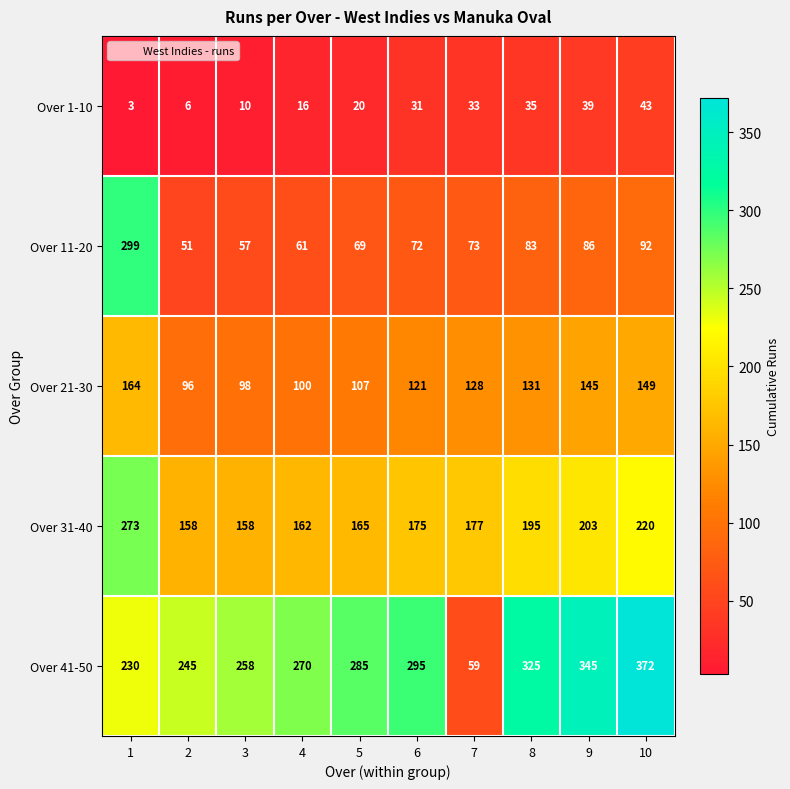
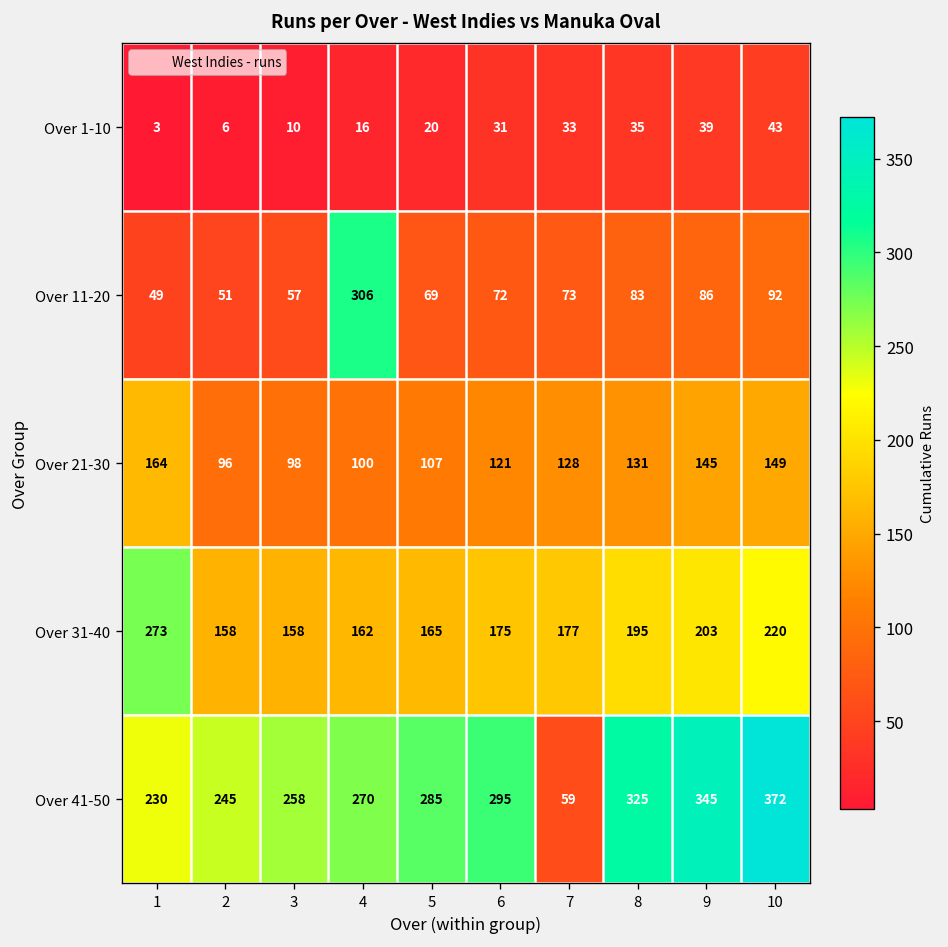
  {
    "Over 1-10": {
      "1": 3,
      "2": 6,
      "3": 10,
      "4": 16,
      "5": 20,
      "6": 31,
      "7": 33,
      "8": 35,
      "9": 39,
      "10": 43
    },
    "Over 11-20": {
-     "1": 299,
+     "1": 49,
      "2": 51,
      "3": 57,
-     "4": 61,
+     "4": 306,
      "5": 69,
      "6": 72,
      "7": 73,
      "8": 83,
      "9": 86,
      "10": 92
    },
    "Over 21-30": {
      "1": 164,
      "2": 96,
      "3": 98,
      "4": 100,
      "5": 107,
      "6": 121,
      "7": 128,
      "8": 131,
      "9": 145,
      "10": 149
    },
    "Over 31-40": {
      "1": 273,
      "2": 158,
      "3": 158,
      "4": 162,
      "5": 165,
      "6": 175,
      "7": 177,
      "8": 195,
      "9": 203,
      "10": 220
    },
    "Over 41-50": {
      "1": 230,
      "2": 245,
      "3": 258,
      "4": 270,
      "5": 285,
      "6": 295,
      "7": 59,
      "8": 325,
      "9": 345,
      "10": 372
    }
  }
